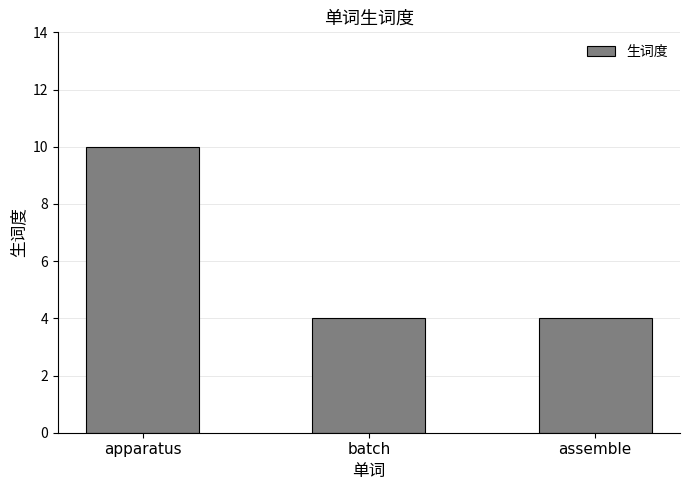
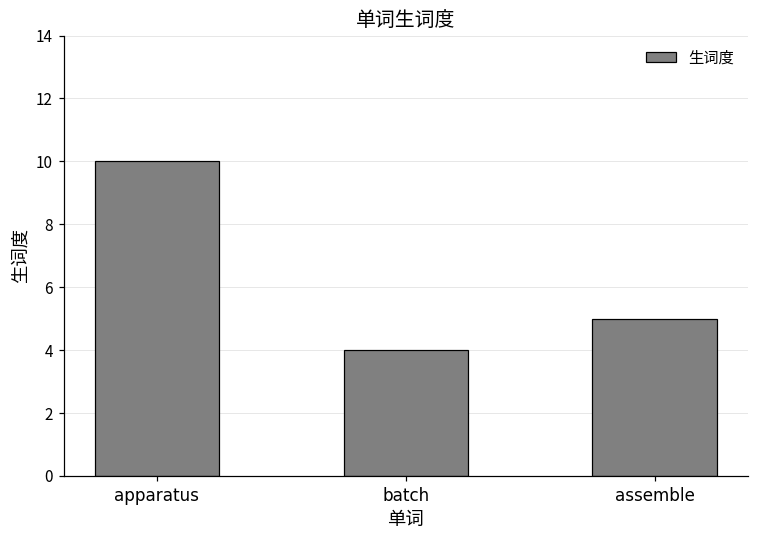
  {
    "apparatus": 10,
    "batch": 4,
-   "assemble": 4
+   "assemble": 5
  }
